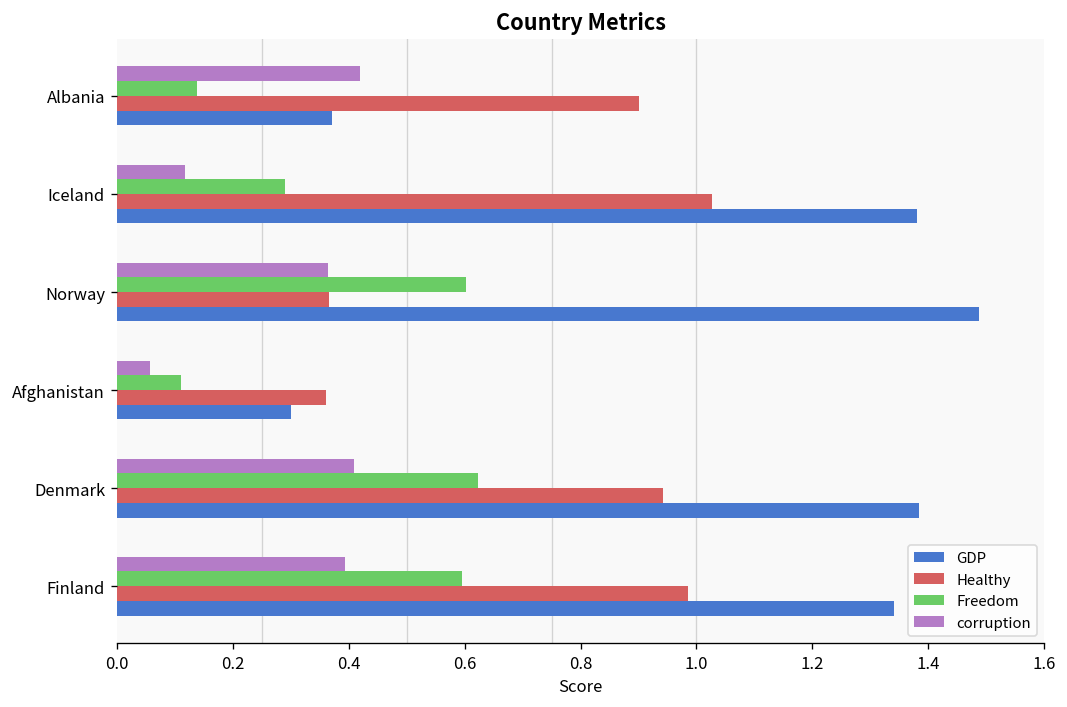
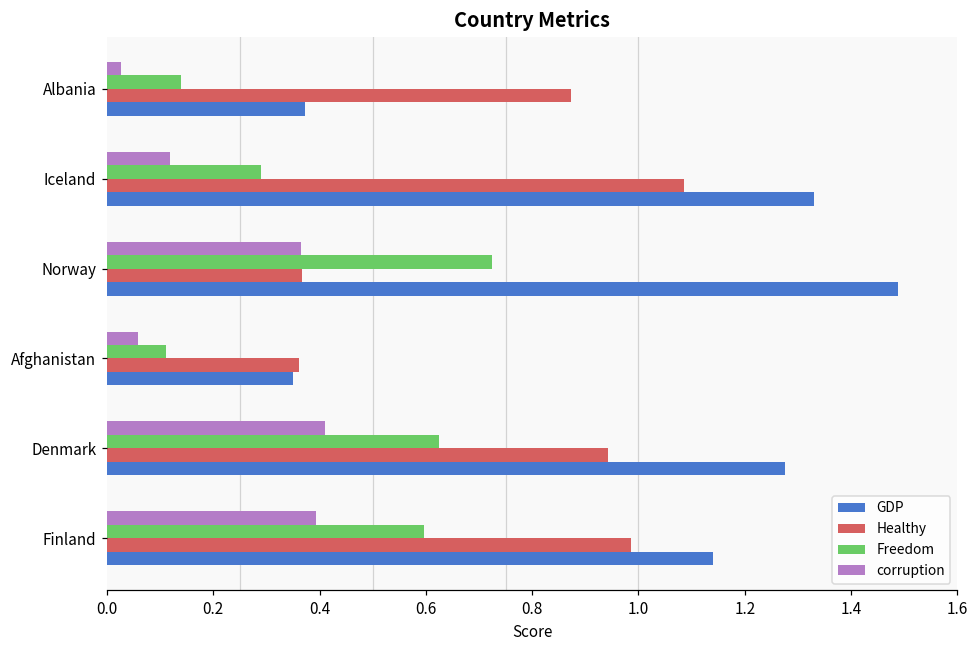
  {
    "GDP": {
      "Albania": 0.37,
-     "Iceland": 1.38,
+     "Iceland": 1.33,
      "Norway": 1.49,
-     "Afghanistan": 0.30,
-     "Denmark": 1.38,
-     "Finland": 1.34
+     "Afghanistan": 0.35,
+     "Denmark": 1.28,
+     "Finland": 1.14
    },
    "Healthy": {
-     "Albania": 0.90,
-     "Iceland": 1.03,
+     "Albania": 0.87,
+     "Iceland": 1.09,
      "Norway": 0.37,
      "Afghanistan": 0.36,
      "Denmark": 0.94,
      "Finland": 0.99
    },
    "Freedom": {
      "Albania": 0.14,
      "Iceland": 0.29,
-     "Norway": 0.60,
+     "Norway": 0.72,
      "Afghanistan": 0.11,
      "Denmark": 0.62,
      "Finland": 0.60
    },
    "corruption": {
-     "Albania": 0.42,
+     "Albania": 0.03,
      "Iceland": 0.12,
      "Norway": 0.37,
      "Afghanistan": 0.06,
      "Denmark": 0.41,
      "Finland": 0.39
    }
  }
